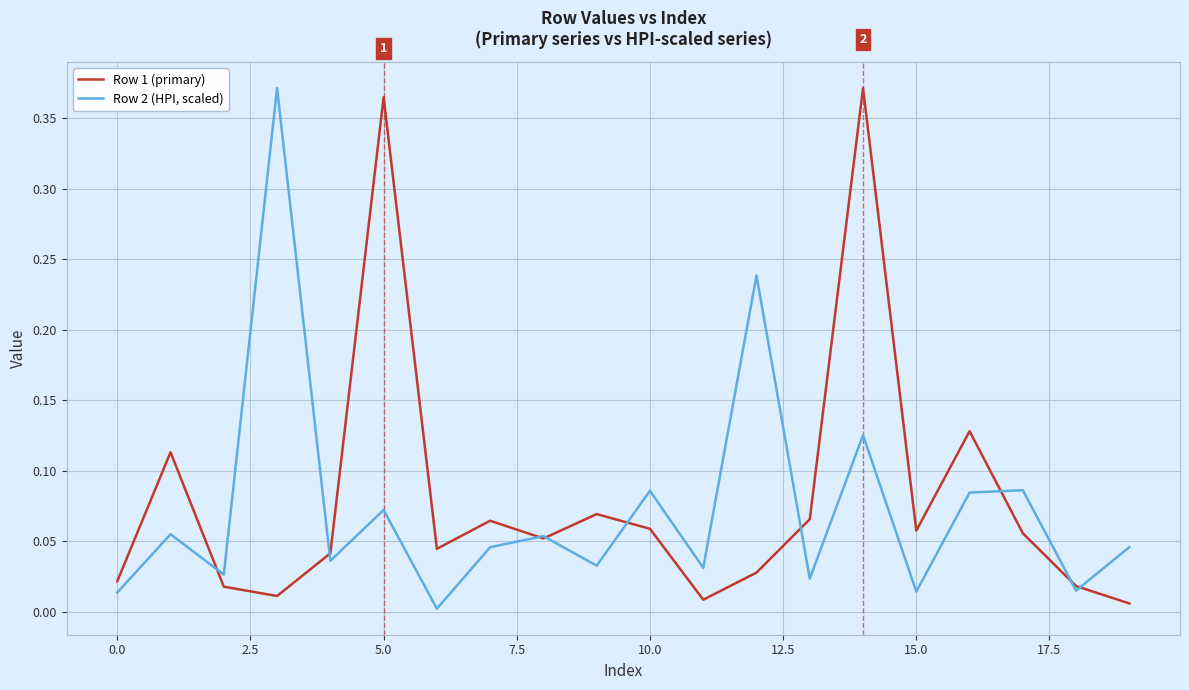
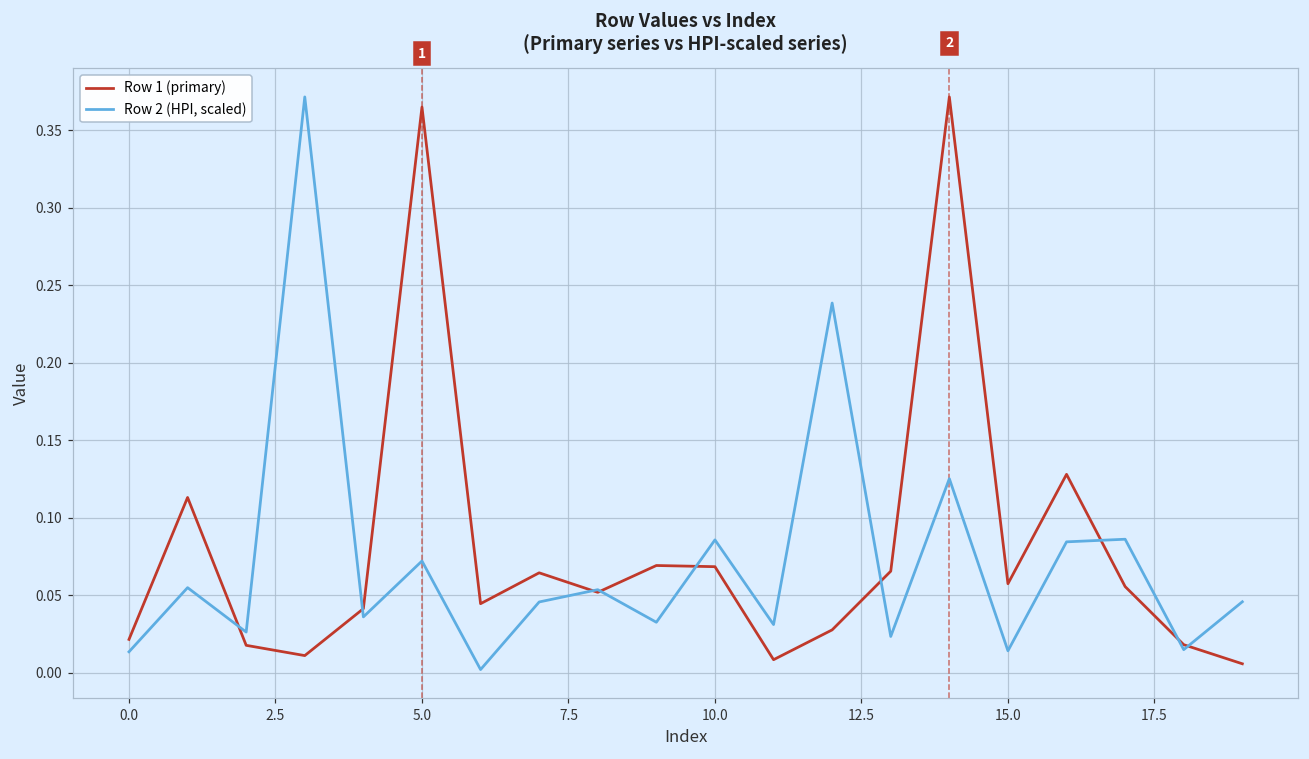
  {
    "Row 1 (primary)": {
      "0.0": 0.022,
      "5.0": 0.365,
-     "10.0": 0.059,
+     "10.0": 0.068,
      "15.0": 0.057
    },
    "Row 2 (HPI, scaled)": {
      "0.0": 0.014,
      "5.0": 0.072,
      "10.0": 0.086,
      "15.0": 0.014
    }
  }
